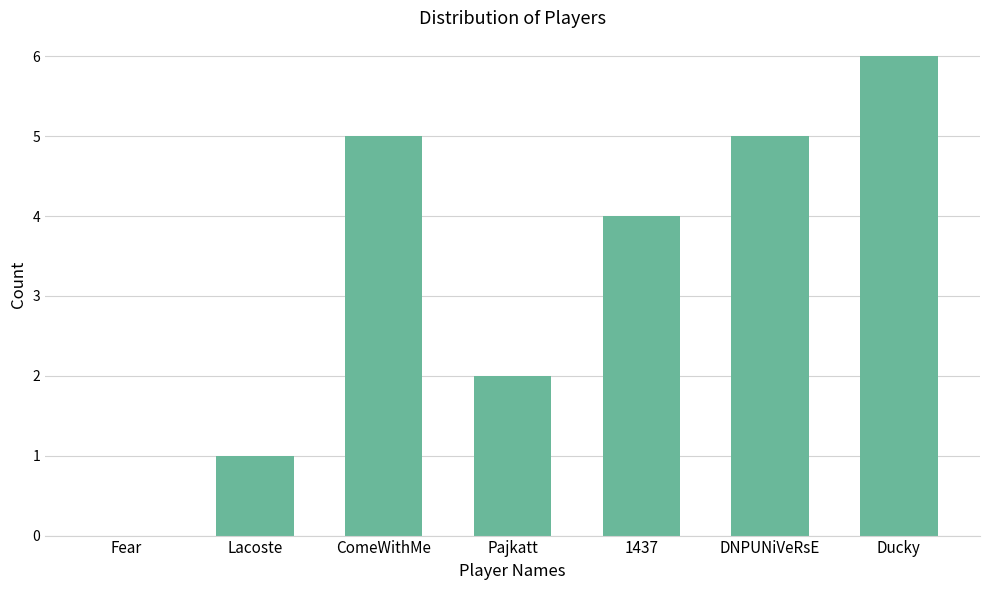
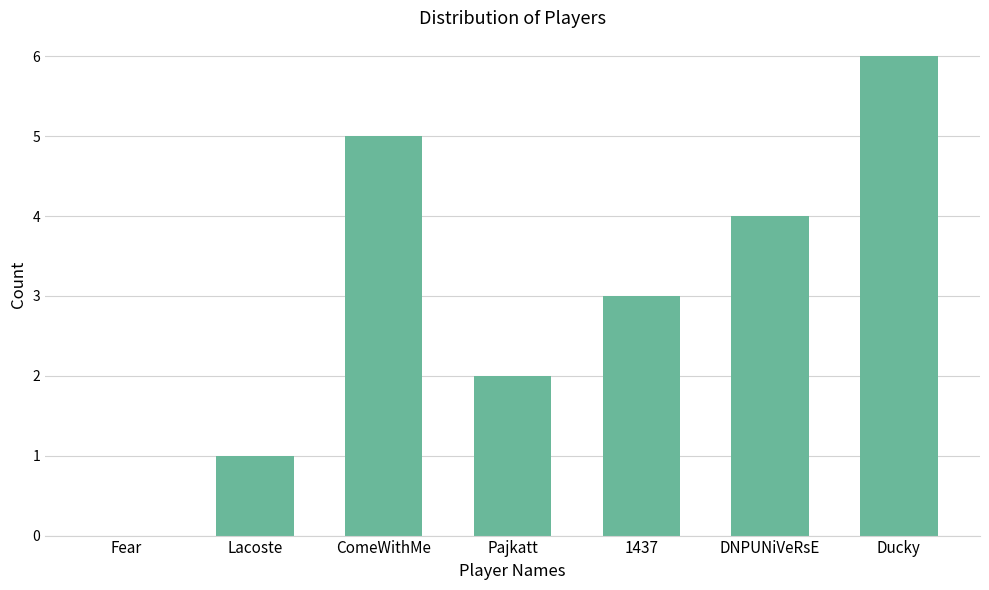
  {
    "Fear": 0,
    "Lacoste": 1,
    "ComeWithMe": 5,
    "Pajkatt": 2,
-   "1437": 4,
-   "DNPUNiVeRsE": 5,
+   "1437": 3,
+   "DNPUNiVeRsE": 4,
    "Ducky": 6
  }
